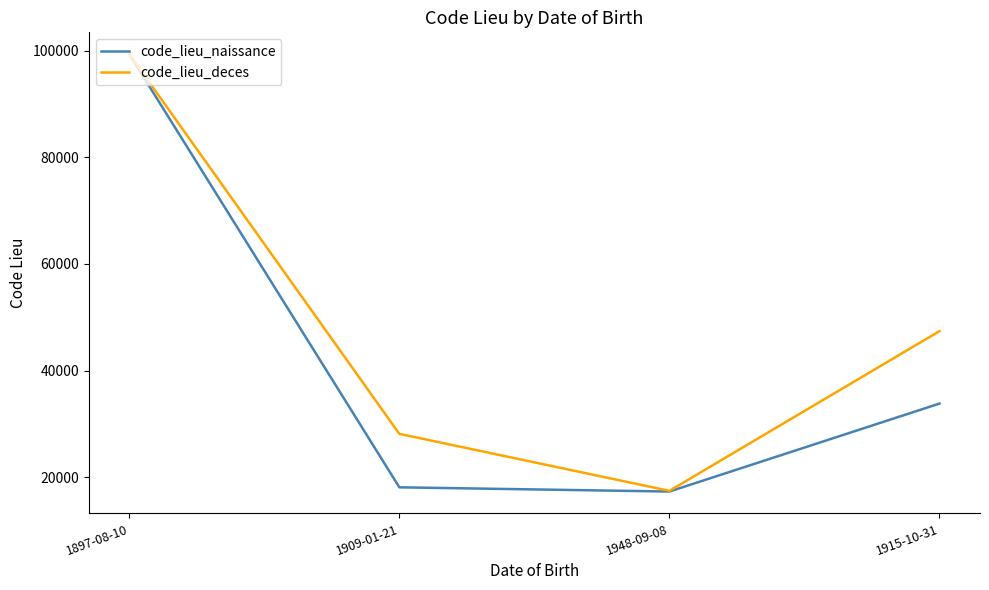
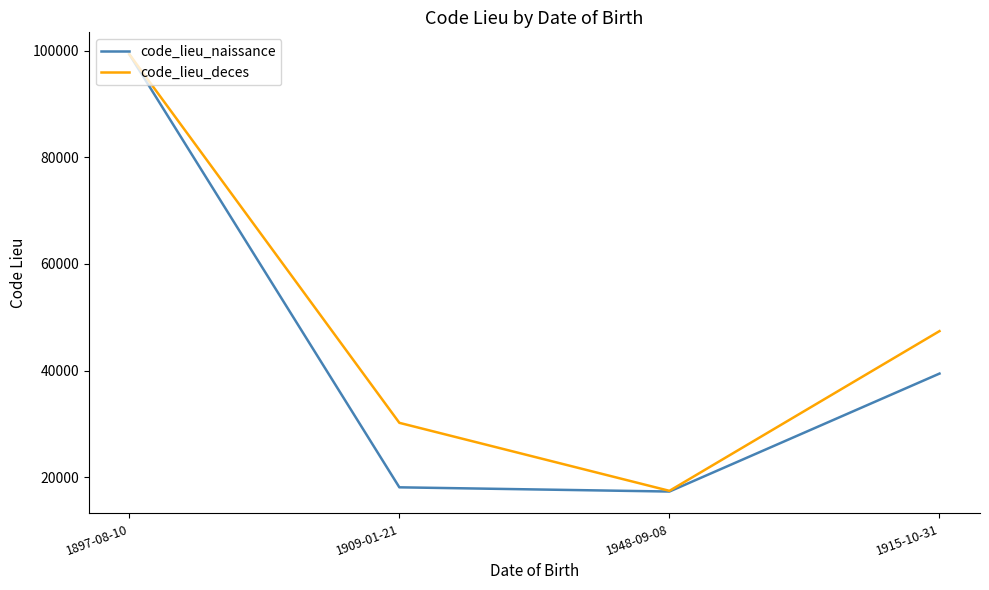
  {
    "code_lieu_naissance": {
      "1909-01-21": 18000,
-     "1915-10-31": 34000
+     "1915-10-31": 39000
    },
    "code_lieu_deces": {
-     "1909-01-21": 28000,
+     "1909-01-21": 30000,
      "1915-10-31": 47000
    }
  }
